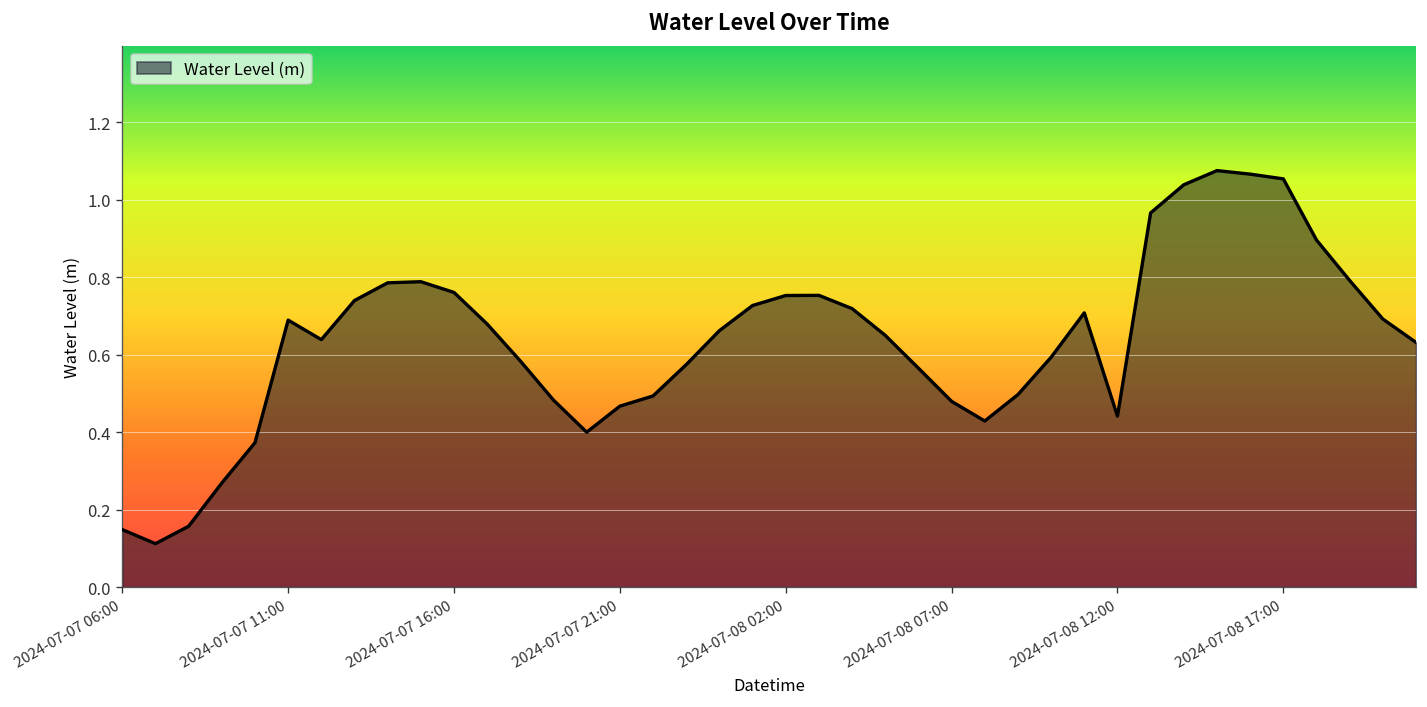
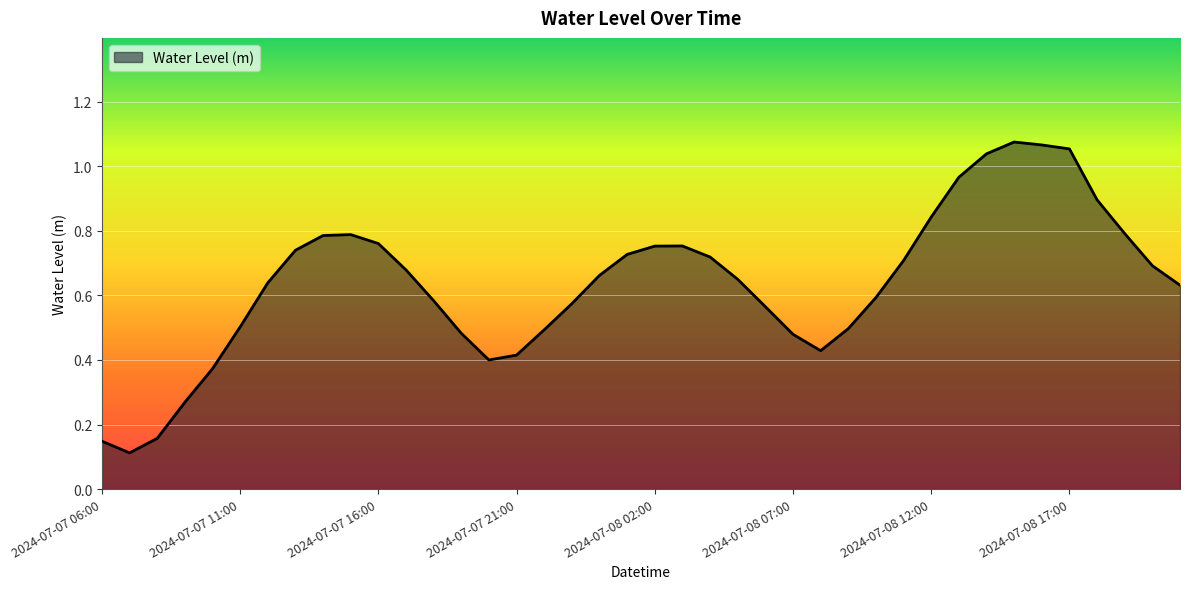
  {
    "2024-07-07 06:00": 0.15,
-   "2024-07-07 11:00": 0.69,
+   "2024-07-07 11:00": 0.50,
    "2024-07-07 16:00": 0.76,
-   "2024-07-07 21:00": 0.47,
+   "2024-07-07 21:00": 0.41,
    "2024-07-08 02:00": 0.75,
    "2024-07-08 07:00": 0.48,
-   "2024-07-08 12:00": 0.44,
+   "2024-07-08 12:00": 0.84,
    "2024-07-08 17:00": 1.05
  }
